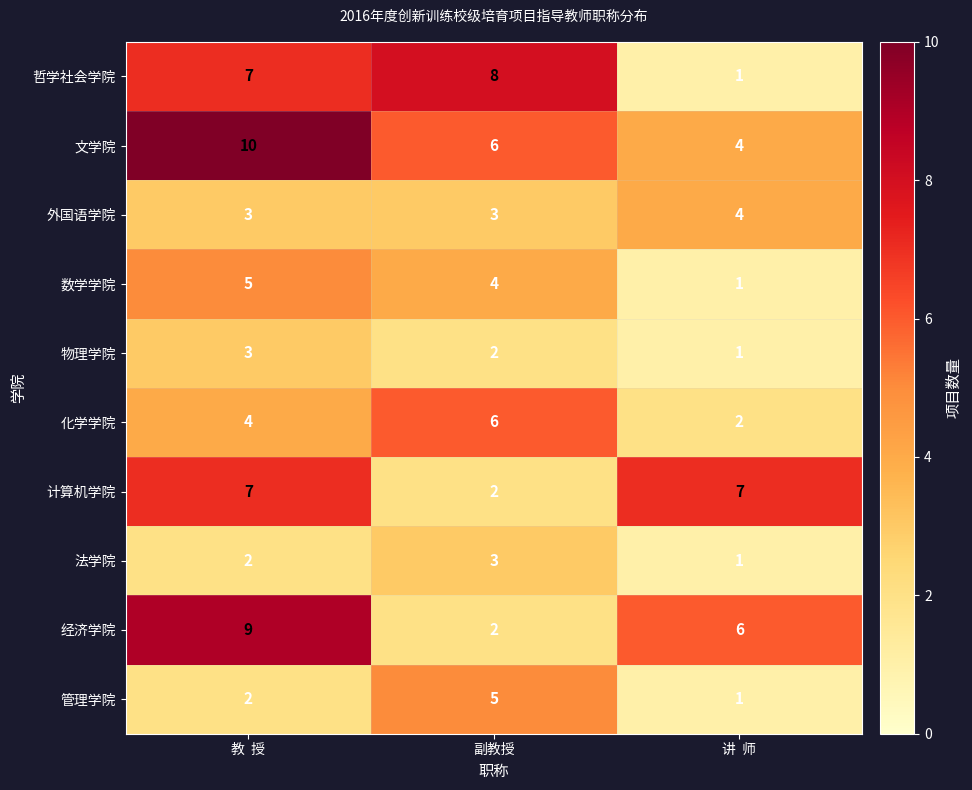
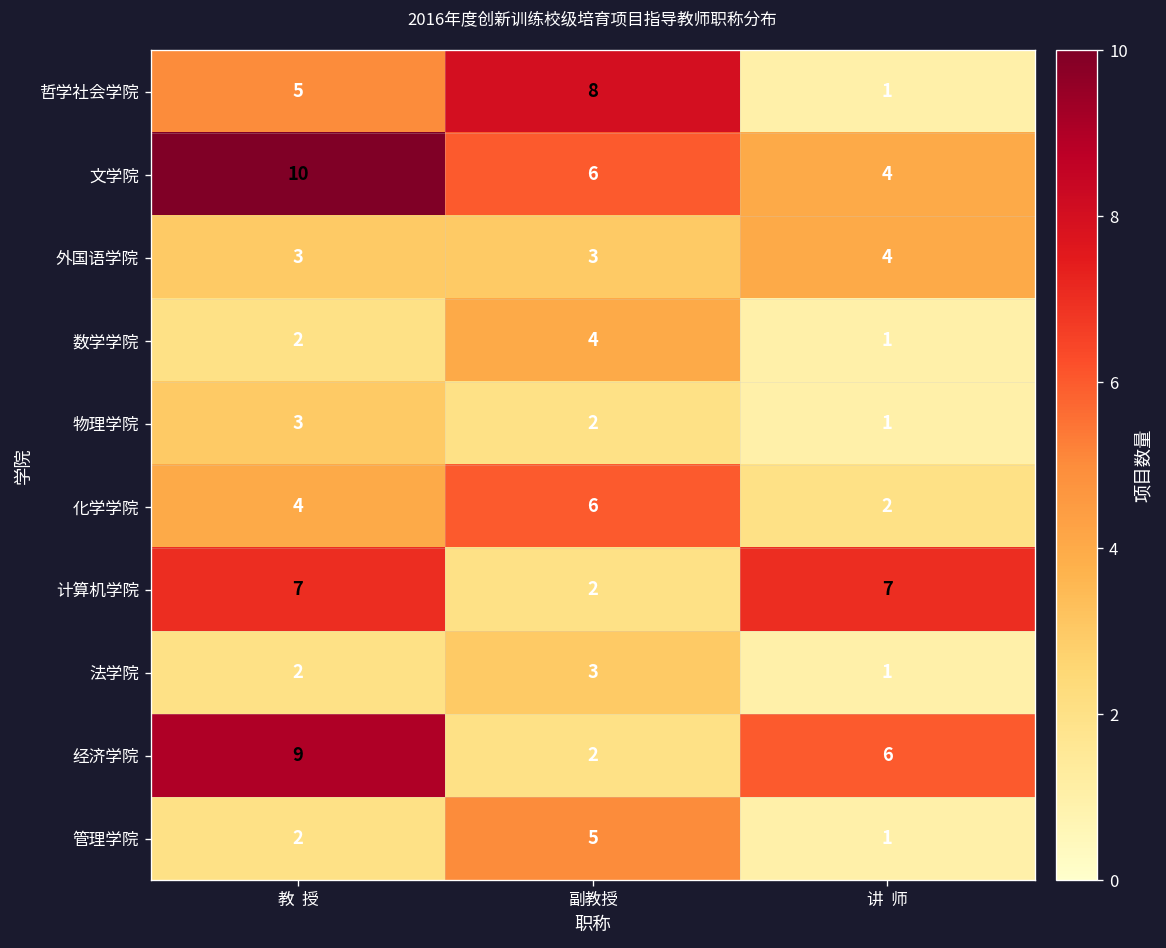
  {
    "哲学社会学院": {
-     "教 授": 7,
+     "教 授": 5,
      "副教授": 8,
      "讲 师": 1
    },
    "文学院": {
      "教 授": 10,
      "副教授": 6,
      "讲 师": 4
    },
    "外国语学院": {
      "教 授": 3,
      "副教授": 3,
      "讲 师": 4
    },
    "数学学院": {
-     "教 授": 5,
+     "教 授": 2,
      "副教授": 4,
      "讲 师": 1
    },
    "物理学院": {
      "教 授": 3,
      "副教授": 2,
      "讲 师": 1
    },
    "化学学院": {
      "教 授": 4,
      "副教授": 6,
      "讲 师": 2
    },
    "计算机学院": {
      "教 授": 7,
      "副教授": 2,
      "讲 师": 7
    },
    "法学院": {
      "教 授": 2,
      "副教授": 3,
      "讲 师": 1
    },
    "经济学院": {
      "教 授": 9,
      "副教授": 2,
      "讲 师": 6
    },
    "管理学院": {
      "教 授": 2,
      "副教授": 5,
      "讲 师": 1
    }
  }
